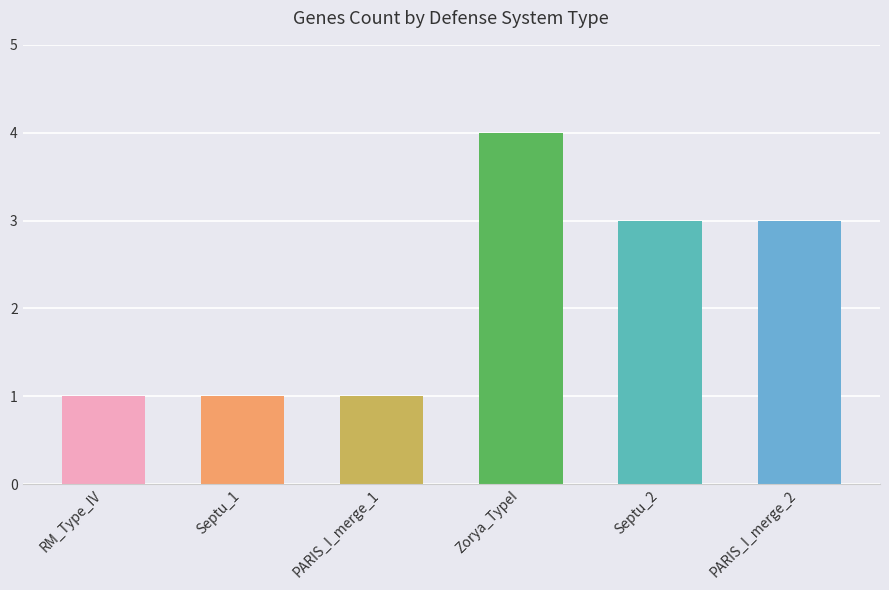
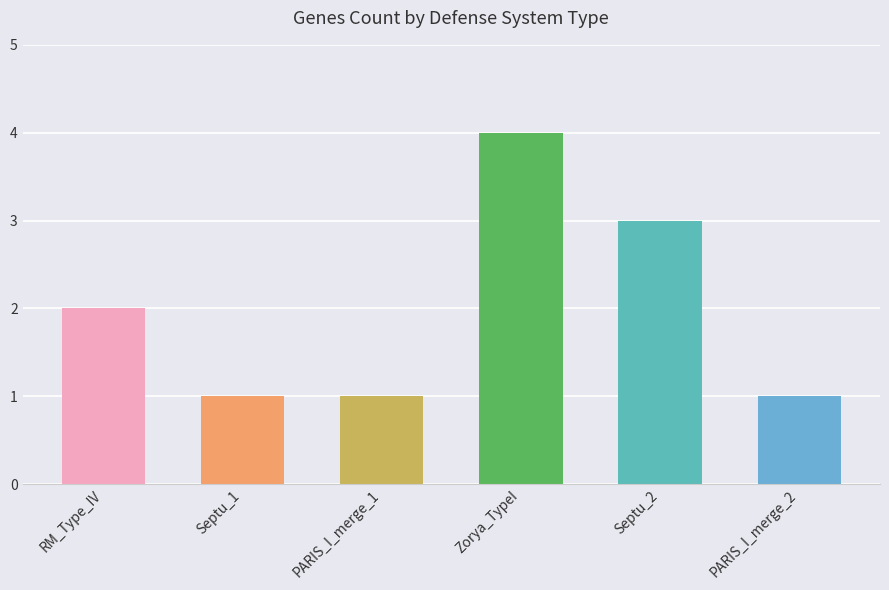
  {
-   "RM_Type_IV": 1,
+   "RM_Type_IV": 2,
    "Septu_1": 1,
    "PARIS_I_merge_1": 1,
    "Zorya_TypeI": 4,
    "Septu_2": 3,
-   "PARIS_I_merge_2": 3
+   "PARIS_I_merge_2": 1
  }
